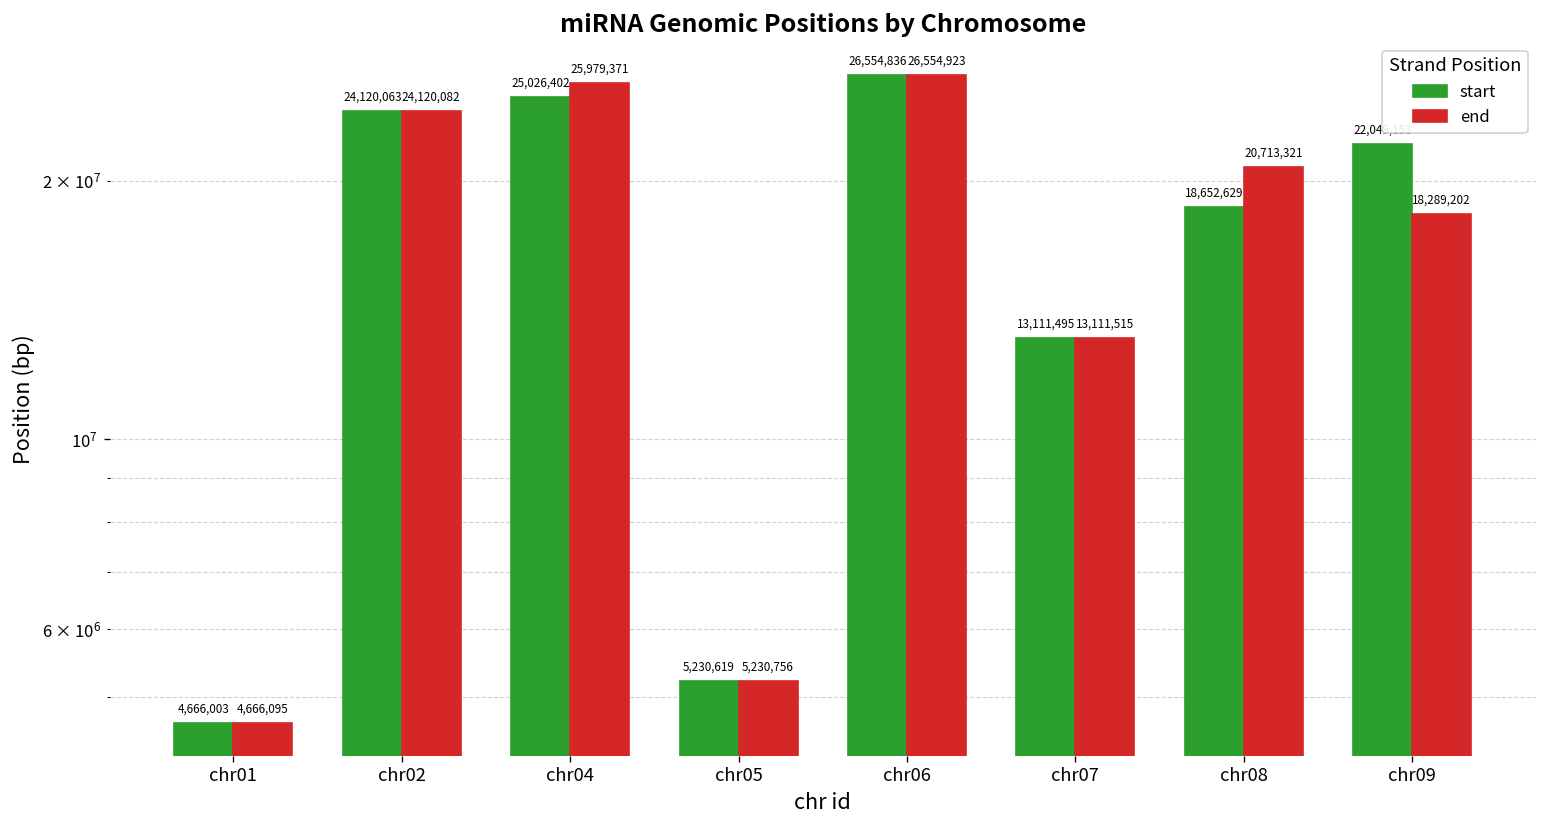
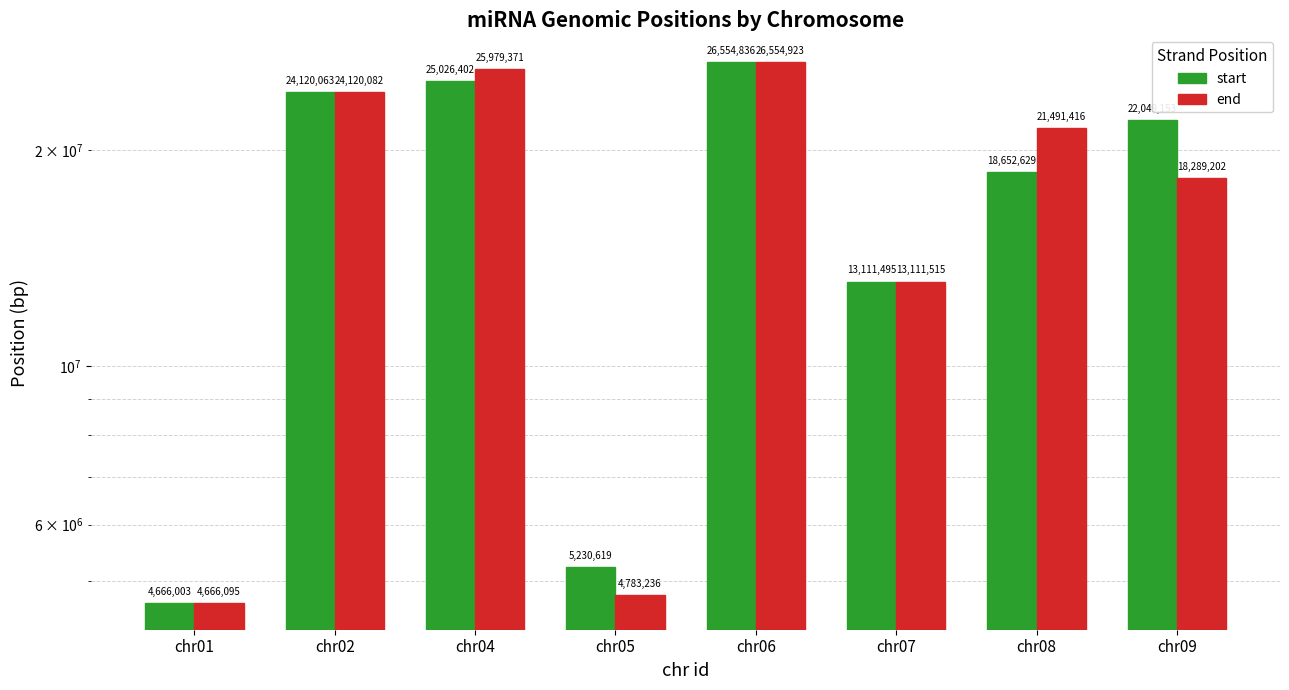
  {
    "start": {
      "chr01": "4,666,003",
      "chr02": "24,120,063",
      "chr04": "25,026,402",
      "chr05": "5,230,619",
      "chr06": "26,554,836",
      "chr07": "13,111,495",
      "chr08": "18,652,629"
    },
    "end": {
      "chr01": "4,666,095",
      "chr02": "24,120,082",
      "chr04": "25,979,371",
-     "chr05": "5,230,756",
+     "chr05": "4,783,236",
      "chr06": "26,554,923",
      "chr07": "13,111,515",
-     "chr08": "20,713,321",
+     "chr08": "21,491,416",
      "chr09": "18,289,202"
    }
  }
